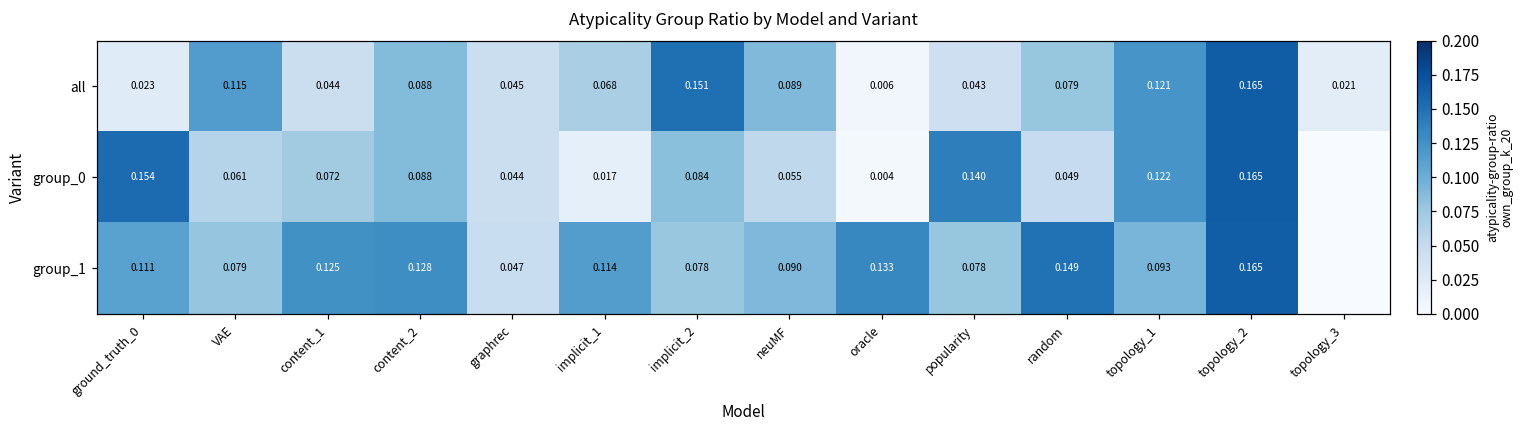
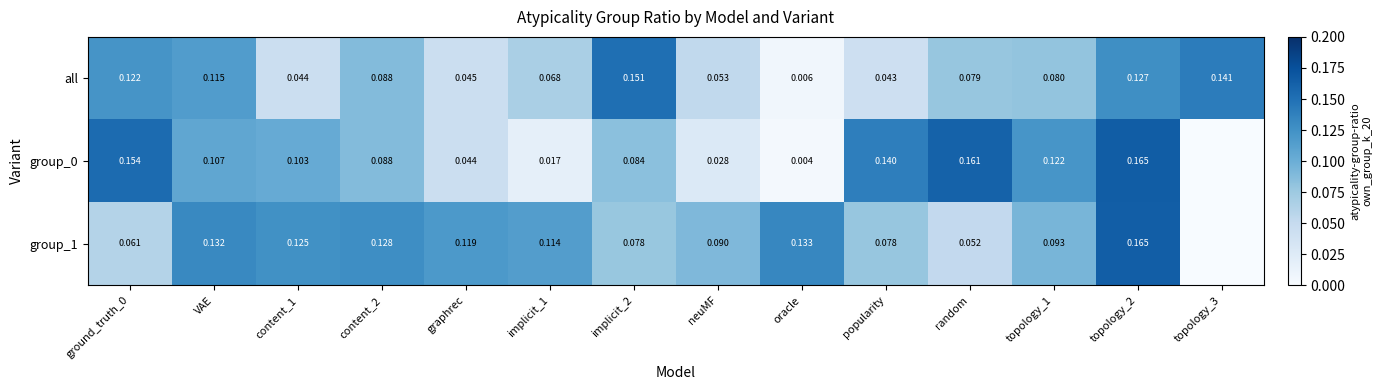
  {
    "all": {
-     "ground_truth_0": 0.023,
+     "ground_truth_0": 0.122,
      "VAE": 0.115,
      "content_1": 0.044,
      "content_2": 0.088,
      "graphrec": 0.045,
      "implicit_1": 0.068,
      "implicit_2": 0.151,
-     "neuMF": 0.089,
+     "neuMF": 0.053,
      "oracle": 0.006,
      "popularity": 0.043,
      "random": 0.079,
-     "topology_1": 0.121,
-     "topology_2": 0.165,
-     "topology_3": 0.021
+     "topology_1": 0.080,
+     "topology_2": 0.127,
+     "topology_3": 0.141
    },
    "group_0": {
      "ground_truth_0": 0.154,
-     "VAE": 0.061,
-     "content_1": 0.072,
+     "VAE": 0.107,
+     "content_1": 0.103,
      "content_2": 0.088,
      "graphrec": 0.044,
      "implicit_1": 0.017,
      "implicit_2": 0.084,
-     "neuMF": 0.055,
+     "neuMF": 0.028,
      "oracle": 0.004,
      "popularity": 0.140,
-     "random": 0.049,
+     "random": 0.161,
      "topology_1": 0.122,
      "topology_2": 0.165
    },
    "group_1": {
-     "ground_truth_0": 0.111,
-     "VAE": 0.079,
+     "ground_truth_0": 0.061,
+     "VAE": 0.132,
      "content_1": 0.125,
      "content_2": 0.128,
-     "graphrec": 0.047,
+     "graphrec": 0.119,
      "implicit_1": 0.114,
      "implicit_2": 0.078,
      "neuMF": 0.090,
      "oracle": 0.133,
      "popularity": 0.078,
-     "random": 0.149,
+     "random": 0.052,
      "topology_1": 0.093,
      "topology_2": 0.165
    }
  }
